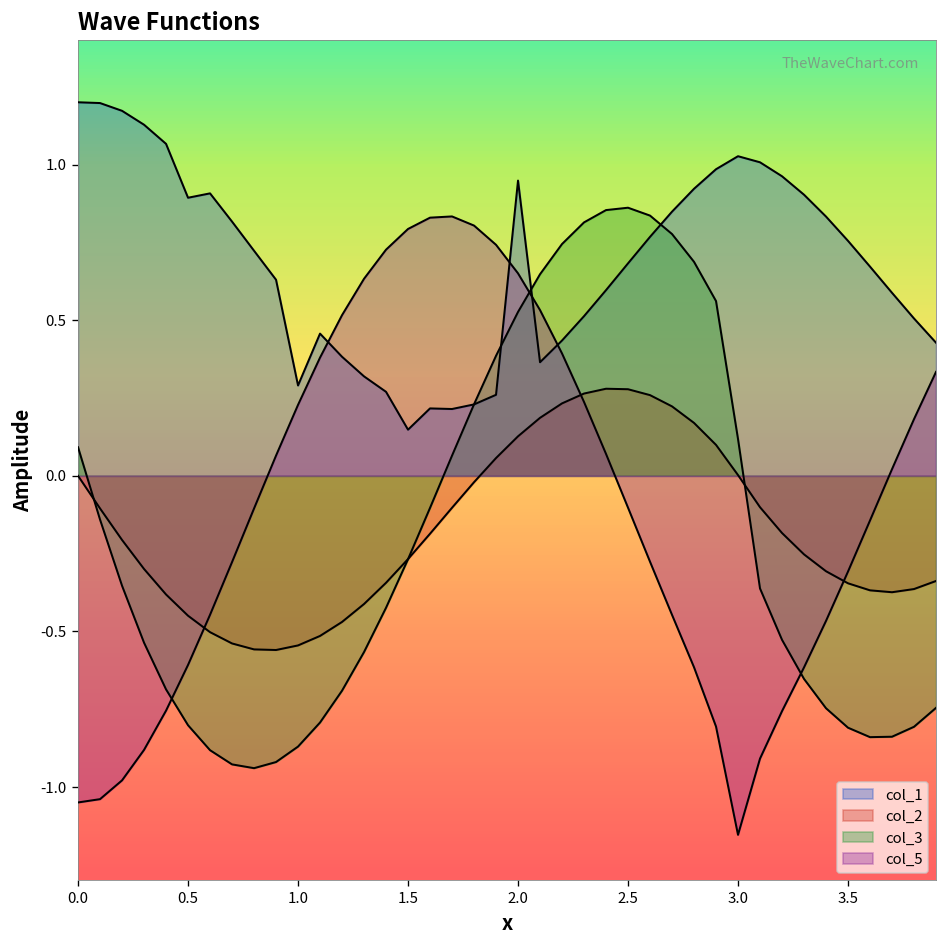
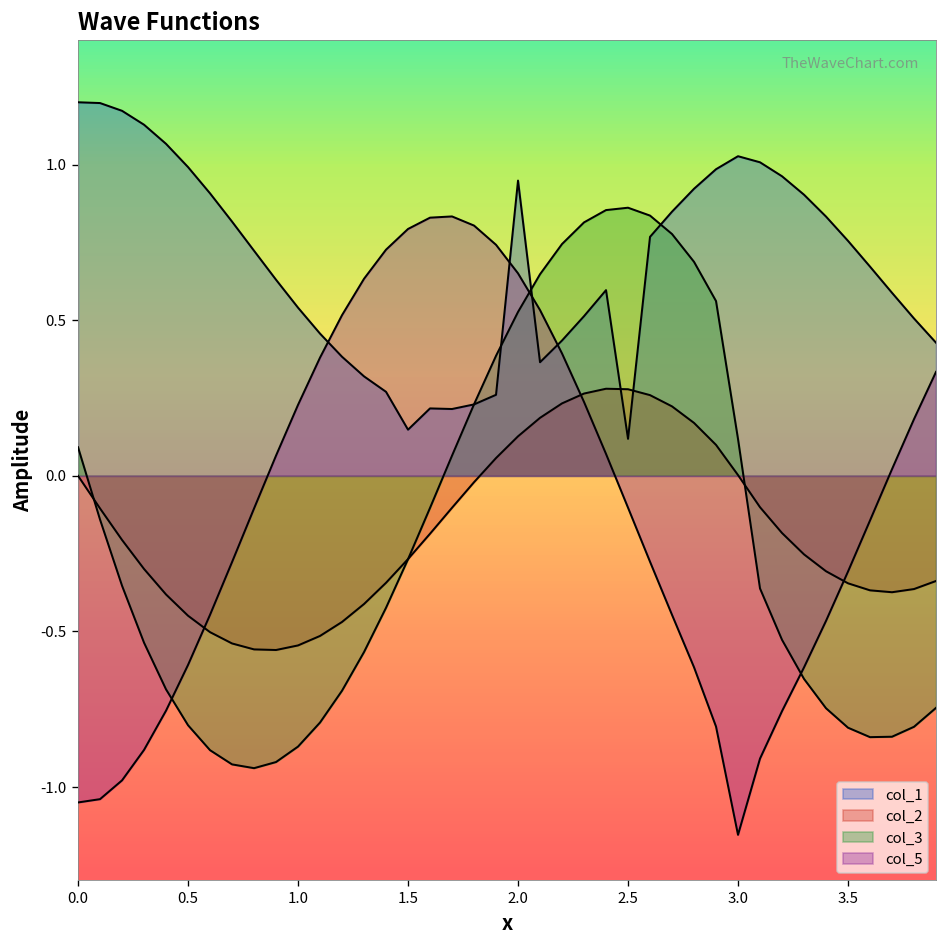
  {
    "col_1": {
      "0.0": 1.20,
-     "0.5": 0.89,
-     "1.0": 0.29,
+     "0.5": 0.99,
+     "1.0": 0.54,
      "1.5": 0.15,
      "2.0": 0.95,
-     "2.5": 0.68,
+     "2.5": 0.12,
      "3.0": 1.03,
      "3.5": 0.75
    }
  }
